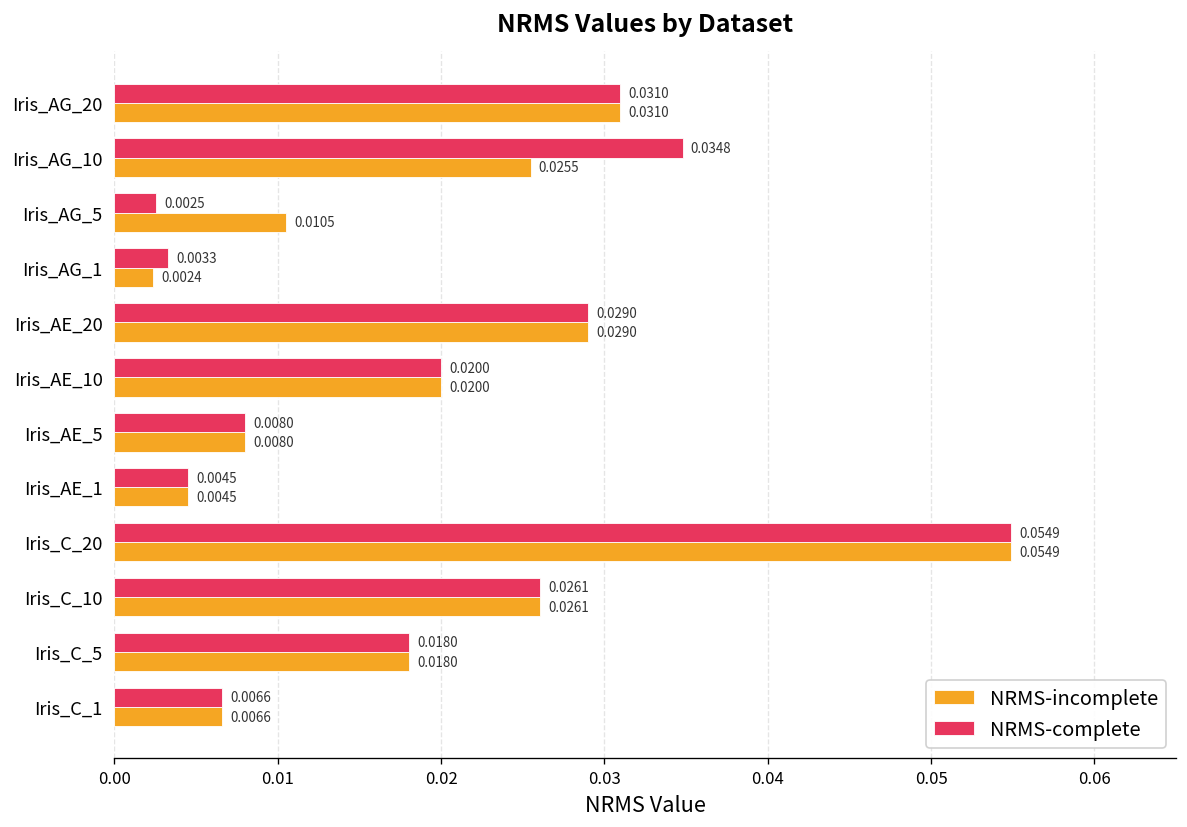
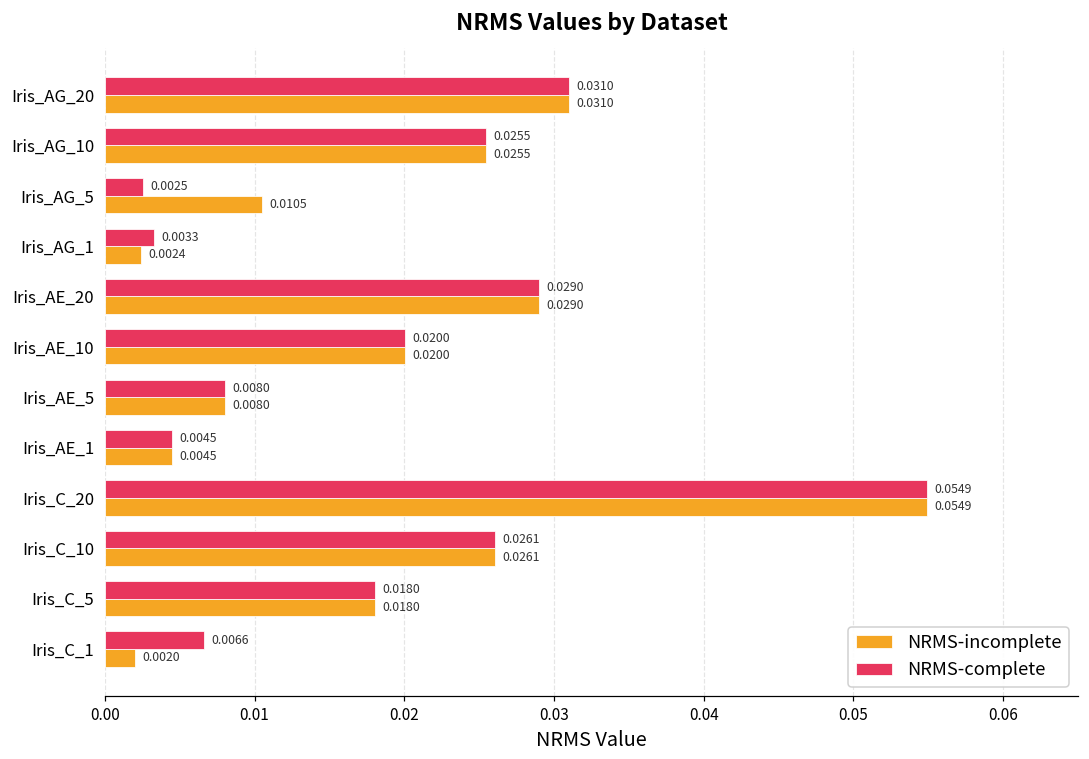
  {
    "NRMS-incomplete": {
      "Iris_AG_20": 0.0310,
      "Iris_AG_10": 0.0255,
      "Iris_AG_5": 0.0105,
      "Iris_AG_1": 0.0024,
      "Iris_AE_20": 0.0290,
      "Iris_AE_10": 0.0200,
      "Iris_AE_5": 0.0080,
      "Iris_AE_1": 0.0045,
      "Iris_C_20": 0.0549,
      "Iris_C_10": 0.0261,
      "Iris_C_5": 0.0180,
-     "Iris_C_1": 0.0066
+     "Iris_C_1": 0.0020
    },
    "NRMS-complete": {
      "Iris_AG_20": 0.0310,
-     "Iris_AG_10": 0.0348,
+     "Iris_AG_10": 0.0255,
      "Iris_AG_5": 0.0025,
      "Iris_AG_1": 0.0033,
      "Iris_AE_20": 0.0290,
      "Iris_AE_10": 0.0200,
      "Iris_AE_5": 0.0080,
      "Iris_AE_1": 0.0045,
      "Iris_C_20": 0.0549,
      "Iris_C_10": 0.0261,
      "Iris_C_5": 0.0180,
      "Iris_C_1": 0.0066
    }
  }
